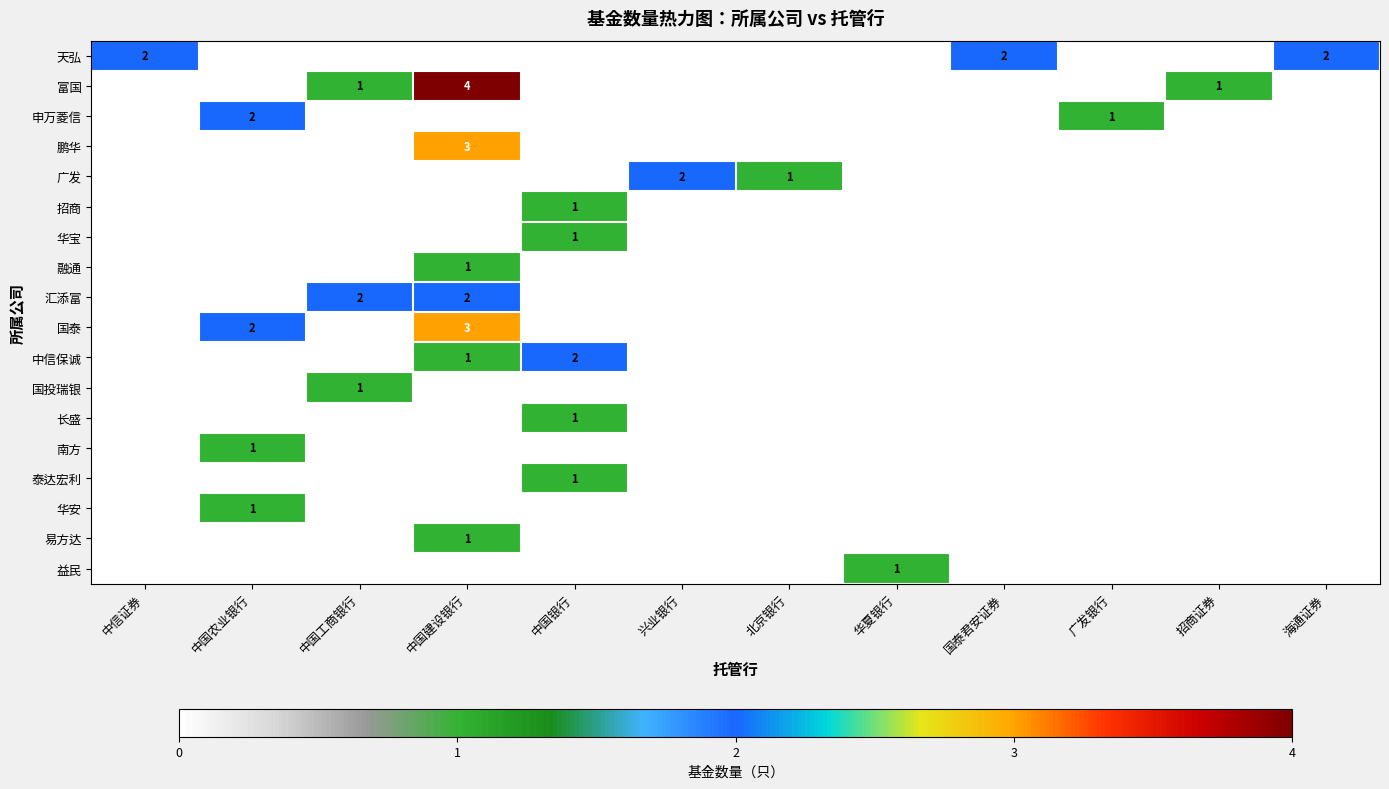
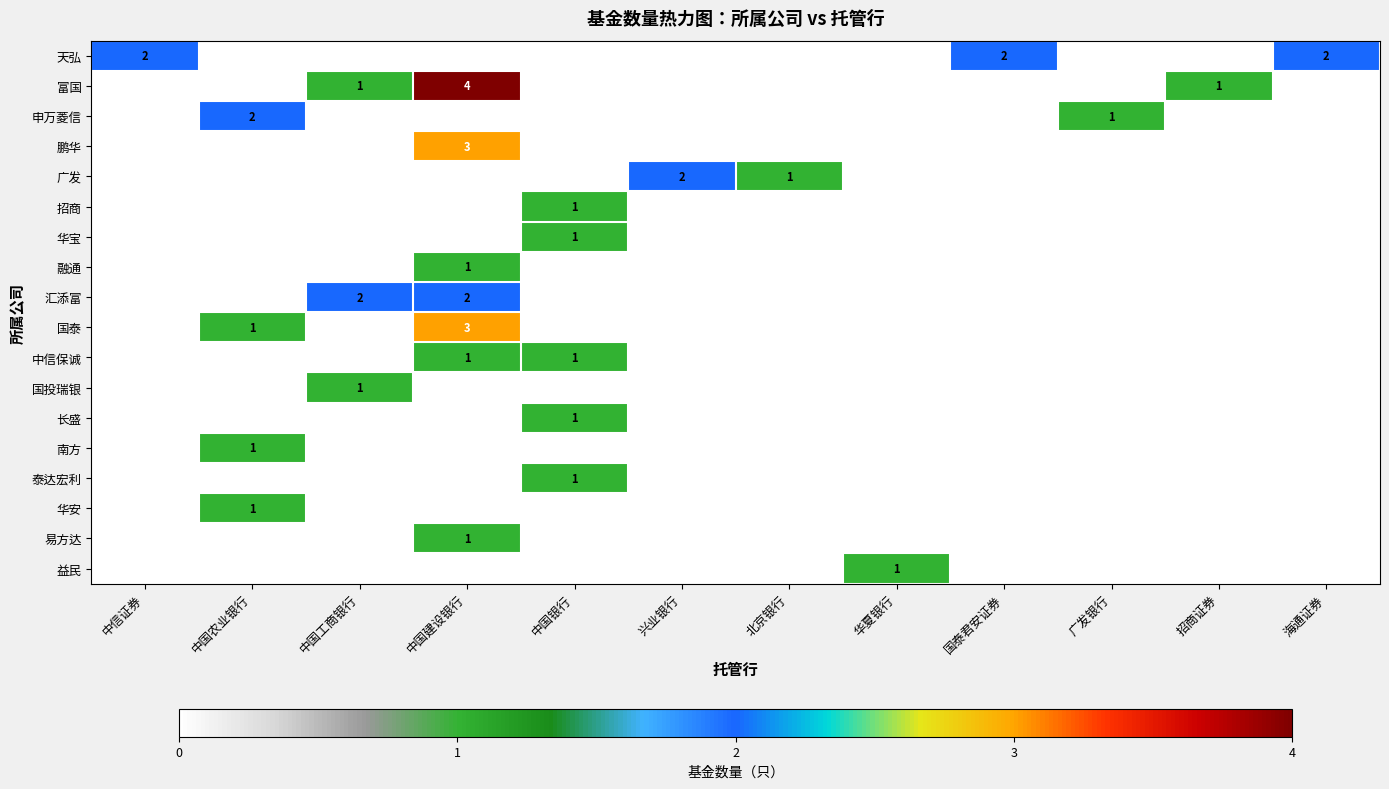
  {
    "天弘": {
      "中信证券": 2,
      "国泰君安证券": 2,
      "海通证券": 2
    },
    "富国": {
      "中国工商银行": 1,
      "中国建设银行": 4,
      "招商证券": 1
    },
    "申万菱信": {
      "中国农业银行": 2,
      "广发银行": 1
    },
    "鹏华": {
      "中国建设银行": 3
    },
    "广发": {
      "兴业银行": 2,
      "北京银行": 1
    },
    "招商": {
      "中国银行": 1
    },
    "华宝": {
      "中国银行": 1
    },
    "融通": {
      "中国建设银行": 1
    },
    "汇添富": {
      "中国工商银行": 2,
      "中国建设银行": 2
    },
    "国泰": {
-     "中国农业银行": 2,
+     "中国农业银行": 1,
      "中国建设银行": 3
    },
    "中信保诚": {
      "中国建设银行": 1,
-     "中国银行": 2
+     "中国银行": 1
    },
    "国投瑞银": {
      "中国工商银行": 1
    },
    "长盛": {
      "中国银行": 1
    },
    "南方": {
      "中国农业银行": 1
    },
    "泰达宏利": {
      "中国银行": 1
    },
    "华安": {
      "中国农业银行": 1
    },
    "易方达": {
      "中国建设银行": 1
    },
    "益民": {
      "华夏银行": 1
    }
  }
